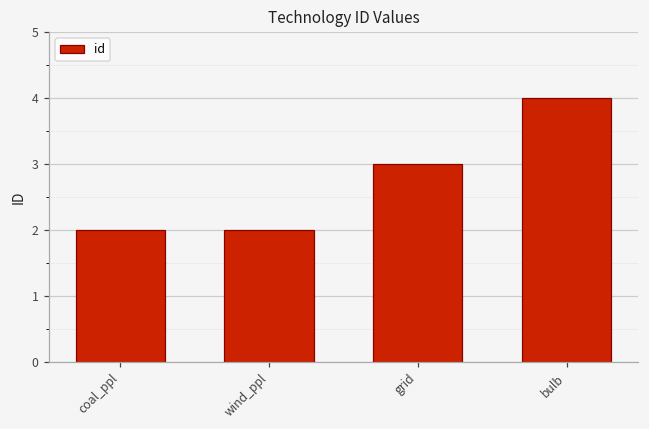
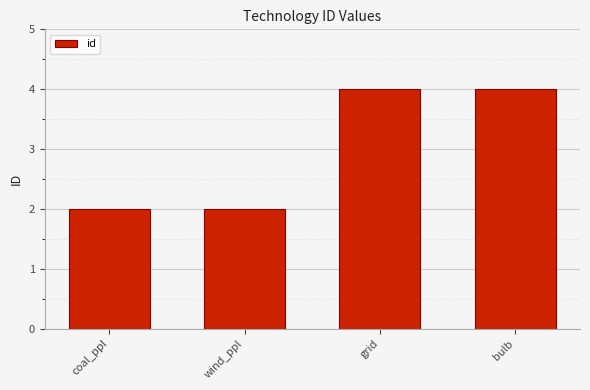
  {
    "coal_ppl": 2,
    "wind_ppl": 2,
-   "grid": 3,
+   "grid": 4,
    "bulb": 4
  }
